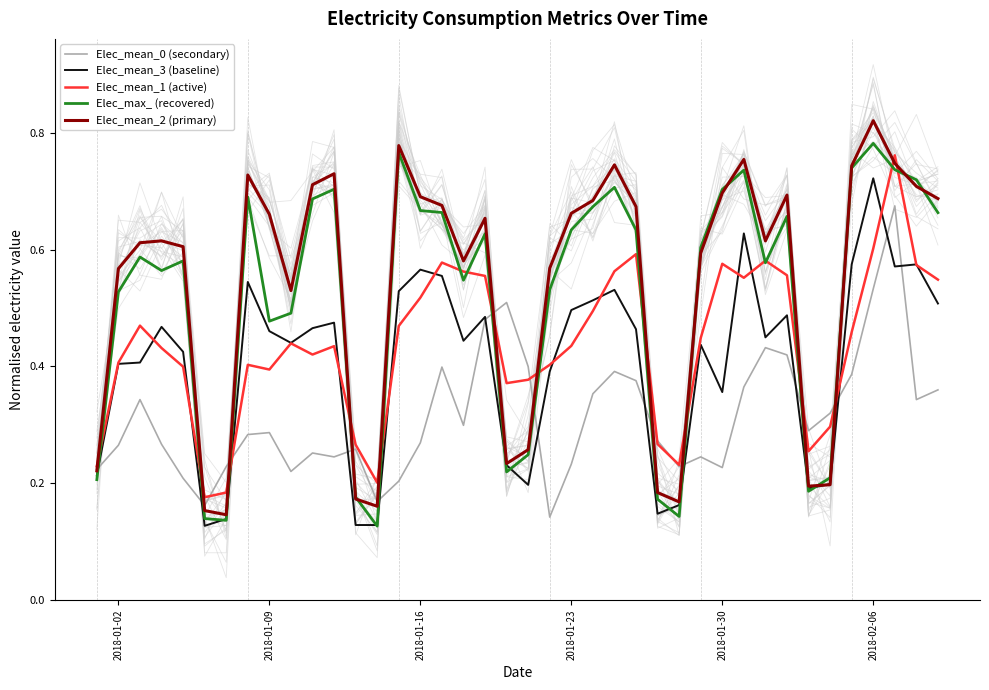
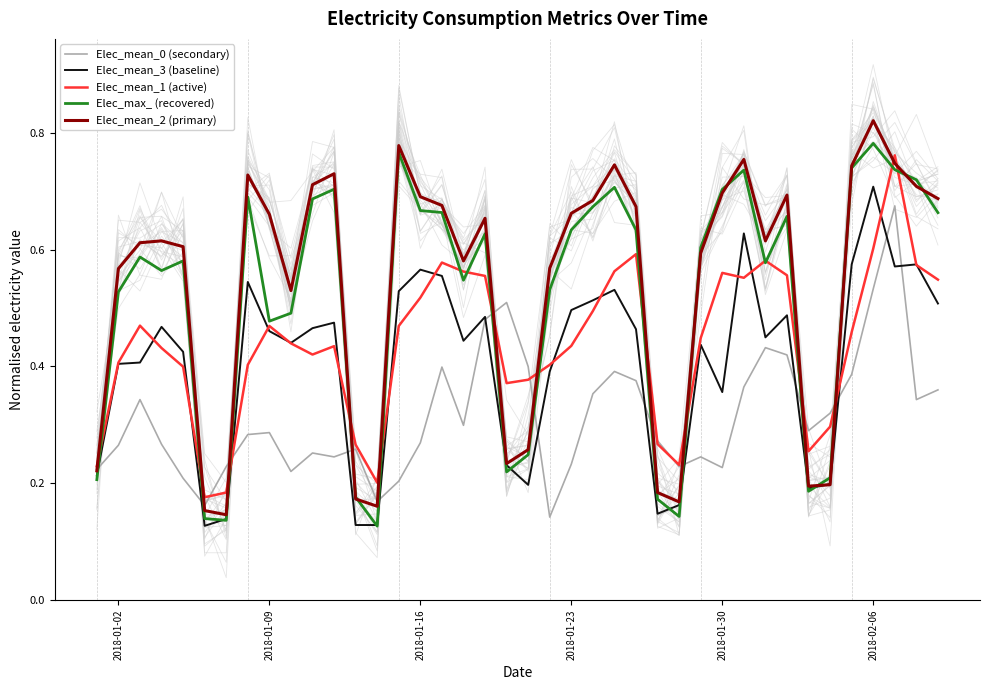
  {
    "Elec_mean_3 (baseline)": {
      "2018-01-09": 0.46,
      "2018-01-16": 0.57,
      "2018-01-23": 0.50,
      "2018-01-30": 0.36,
-     "2018-02-06": 0.72
+     "2018-02-06": 0.71
    },
    "Elec_mean_1 (active)": {
-     "2018-01-09": 0.39,
+     "2018-01-09": 0.47,
      "2018-01-16": 0.52,
      "2018-01-23": 0.44,
-     "2018-01-30": 0.58,
+     "2018-01-30": 0.56,
      "2018-02-06": 0.60
    },
    "Elec_max_ (recovered)": {
      "2018-01-09": 0.48
    }
  }
